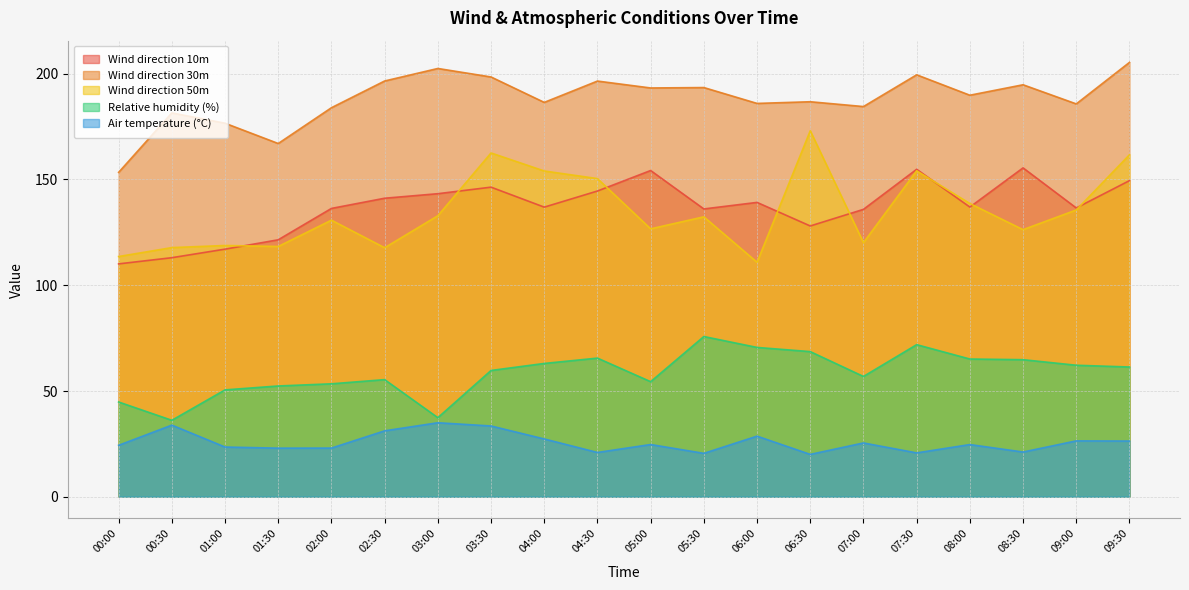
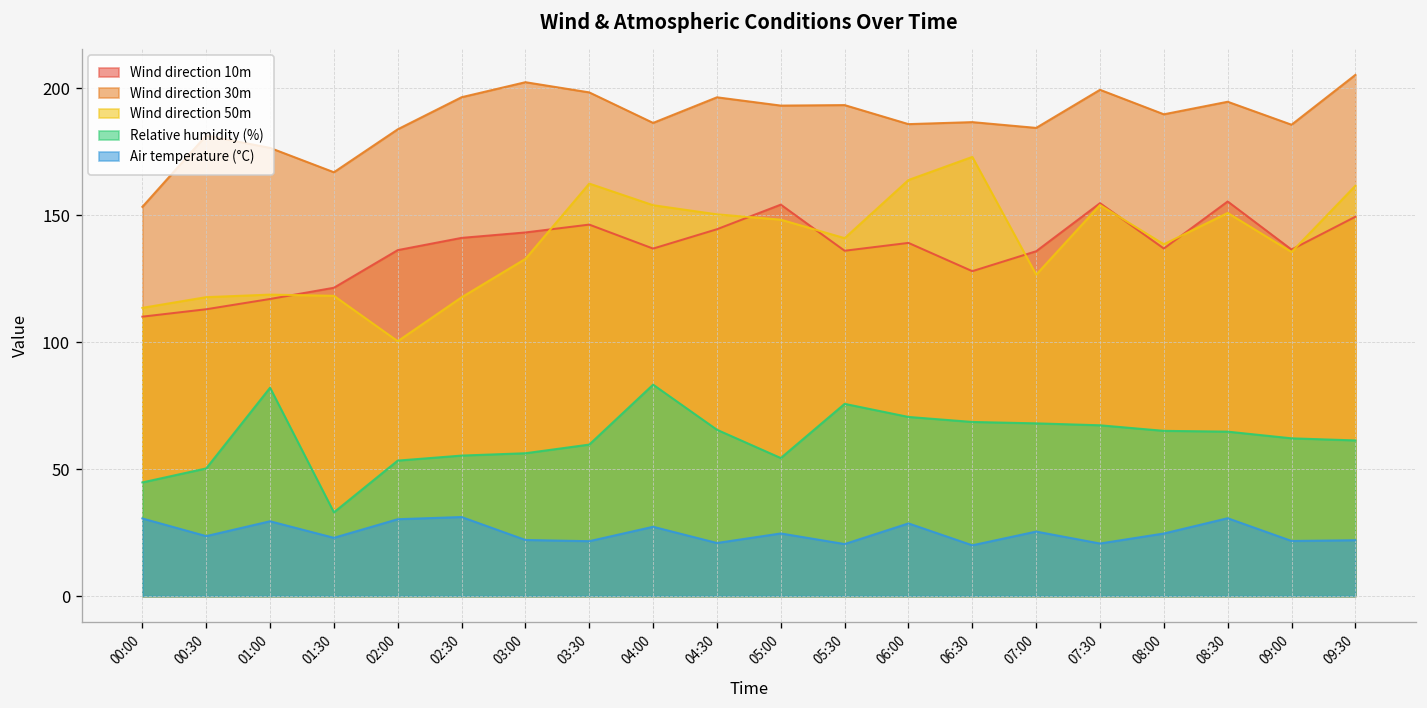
  {
    "Wind direction 50m": {
      "00:00": 114,
      "00:30": 118,
      "01:00": 119,
      "01:30": 118,
-     "02:00": 131,
+     "02:00": 100,
      "02:30": 118,
      "03:00": 133,
      "03:30": 163,
      "04:00": 154,
      "04:30": 150,
-     "05:00": 127,
-     "05:30": 132,
-     "06:00": 111,
+     "05:00": 148,
+     "05:30": 141,
+     "06:00": 164,
      "06:30": 173,
-     "07:00": 120,
+     "07:00": 127,
      "08:00": 139,
-     "08:30": 126,
+     "08:30": 151,
      "09:30": 162
    },
    "Relative humidity (%)": {
      "00:00": 45,
-     "00:30": 36,
-     "01:00": 51,
-     "01:30": 52,
+     "00:30": 50,
+     "01:00": 82,
+     "01:30": 33,
      "02:00": 53,
      "02:30": 55,
-     "03:00": 37,
+     "03:00": 56,
      "03:30": 60,
-     "04:00": 63,
+     "04:00": 83,
      "04:30": 66,
      "05:00": 54,
      "05:30": 76,
      "06:00": 71,
      "06:30": 69,
-     "07:00": 57,
-     "07:30": 72,
+     "07:00": 68,
+     "07:30": 67,
      "08:00": 65,
      "08:30": 65,
      "09:00": 62,
      "09:30": 61
    },
    "Air temperature (°C)": {
-     "00:00": 24,
-     "00:30": 34,
-     "01:00": 24,
+     "00:00": 31,
+     "00:30": 24,
+     "01:00": 30,
      "01:30": 23,
-     "02:00": 23,
+     "02:00": 30,
      "02:30": 31,
-     "03:00": 35,
-     "03:30": 33,
+     "03:00": 22,
+     "03:30": 22,
      "04:00": 27,
      "04:30": 21,
      "05:00": 25,
      "05:30": 21,
      "06:00": 29,
      "06:30": 20,
      "07:00": 25,
      "07:30": 21,
      "08:00": 25,
-     "08:30": 21,
-     "09:00": 26,
-     "09:30": 26
+     "08:30": 31,
+     "09:00": 22,
+     "09:30": 22
    }
  }
